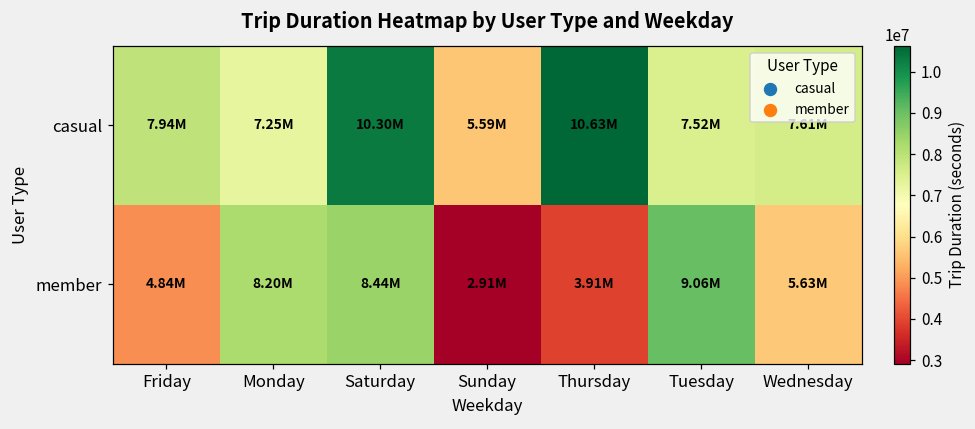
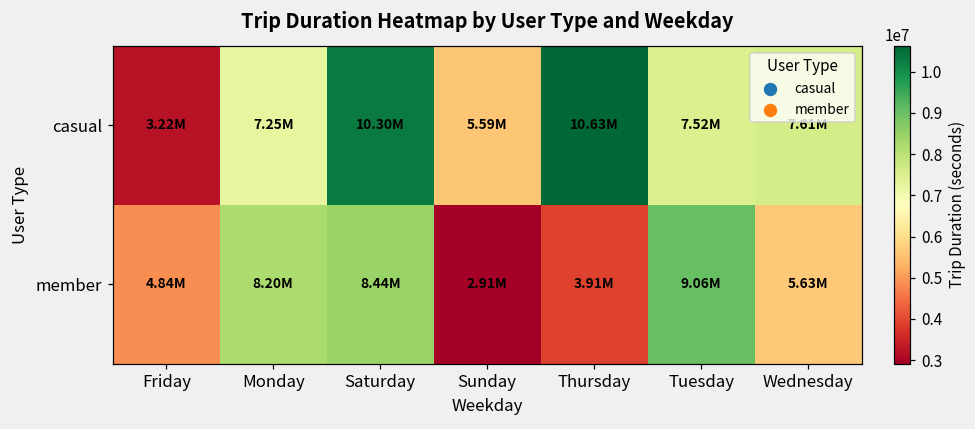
  {
    "casual": {
-     "Friday": "7.94M",
+     "Friday": "3.22M",
      "Monday": "7.25M",
      "Saturday": "10.30M",
      "Sunday": "5.59M",
      "Thursday": "10.63M",
      "Tuesday": "7.52M"
    },
    "member": {
      "Friday": "4.84M",
      "Monday": "8.20M",
      "Saturday": "8.44M",
      "Sunday": "2.91M",
      "Thursday": "3.91M",
      "Tuesday": "9.06M",
      "Wednesday": "5.63M"
    }
  }
